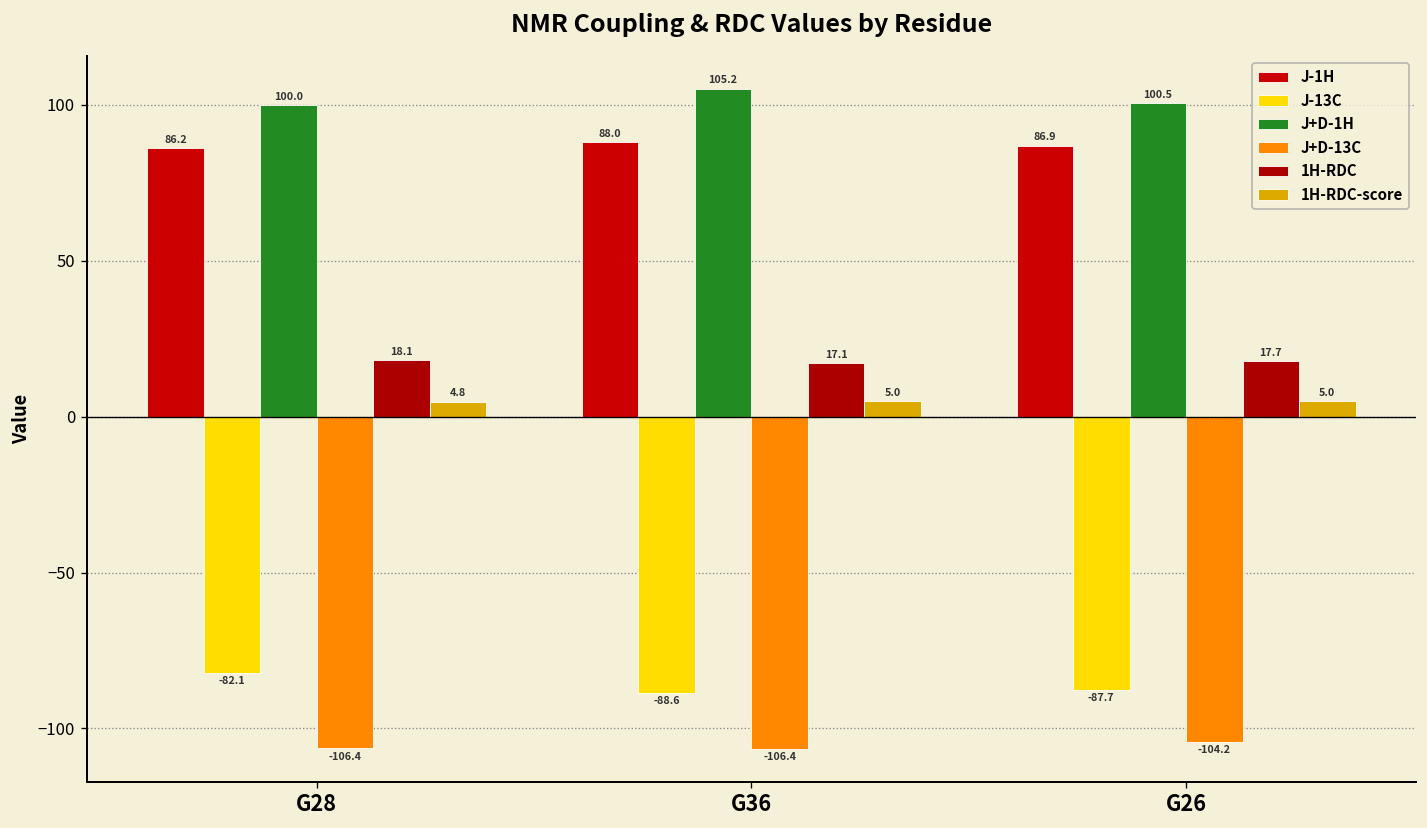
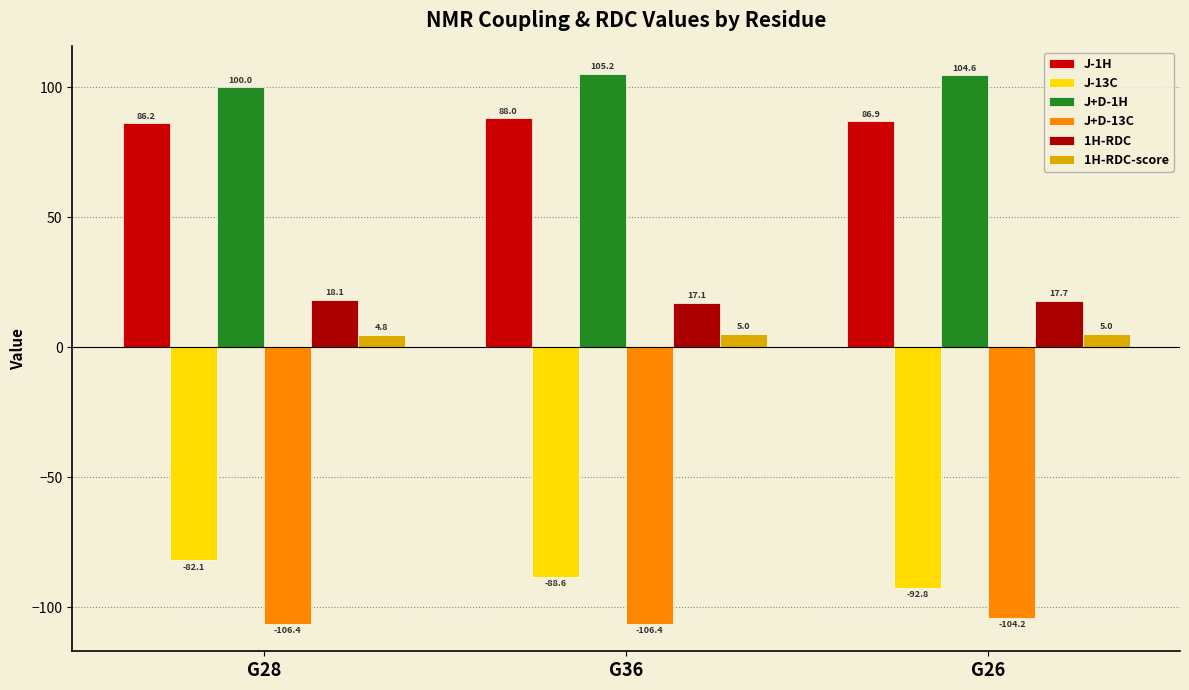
  {
    "J-13C": {
      "G28": -82.1,
      "G36": -88.6,
-     "G26": -87.7
+     "G26": -92.8
    },
    "J+D-1H": {
      "G28": 100.0,
      "G36": 105.2,
-     "G26": 100.5
+     "G26": 104.6
    }
  }
